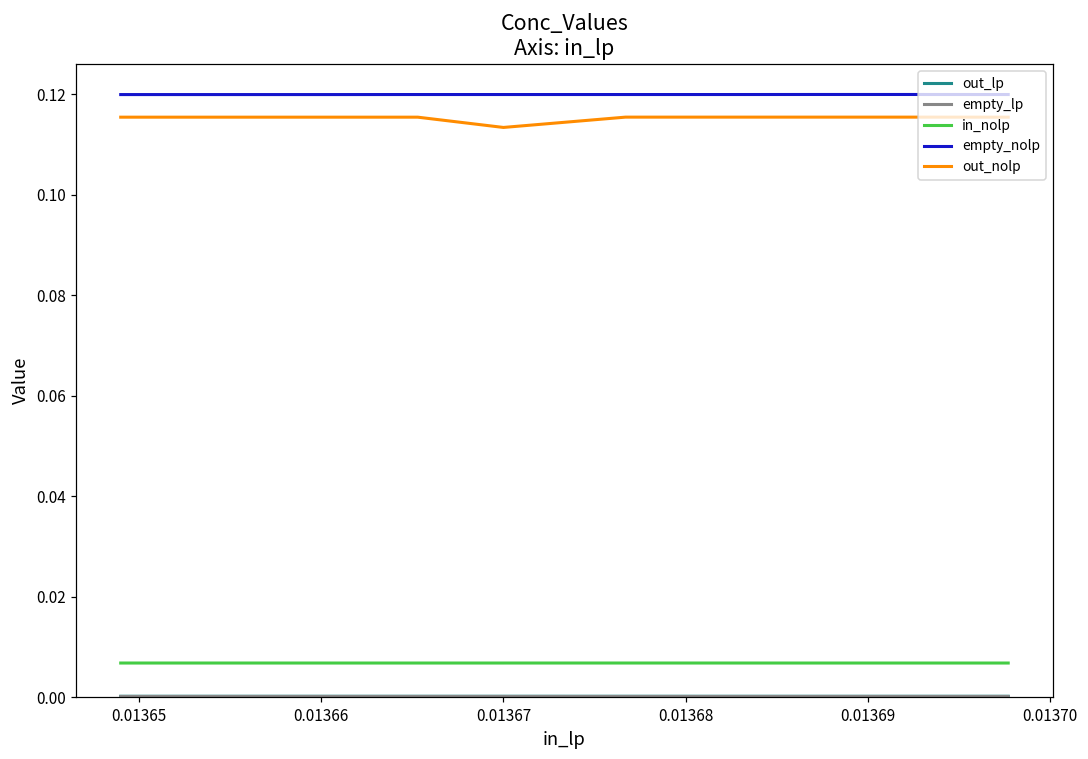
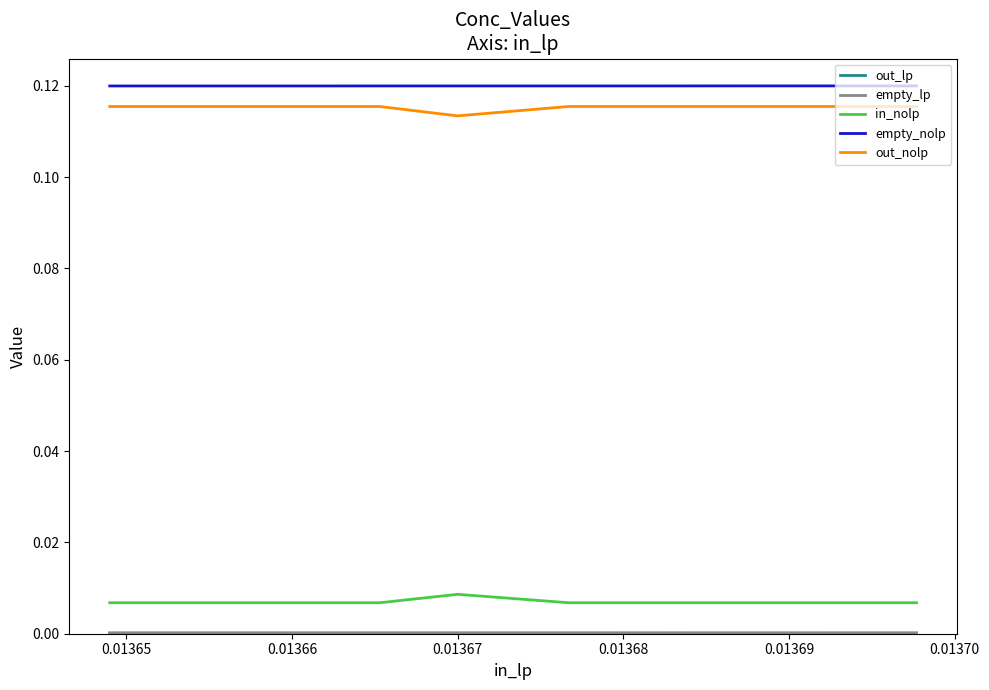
  {
    "empty_lp": {
      "0.01367": 0.000
    },
    "in_nolp": {
-     "0.01367": 0.007
+     "0.01367": 0.009
    },
    "empty_nolp": {
      "0.01367": 0.120
    },
    "out_nolp": {
      "0.01367": 0.113
    }
  }
